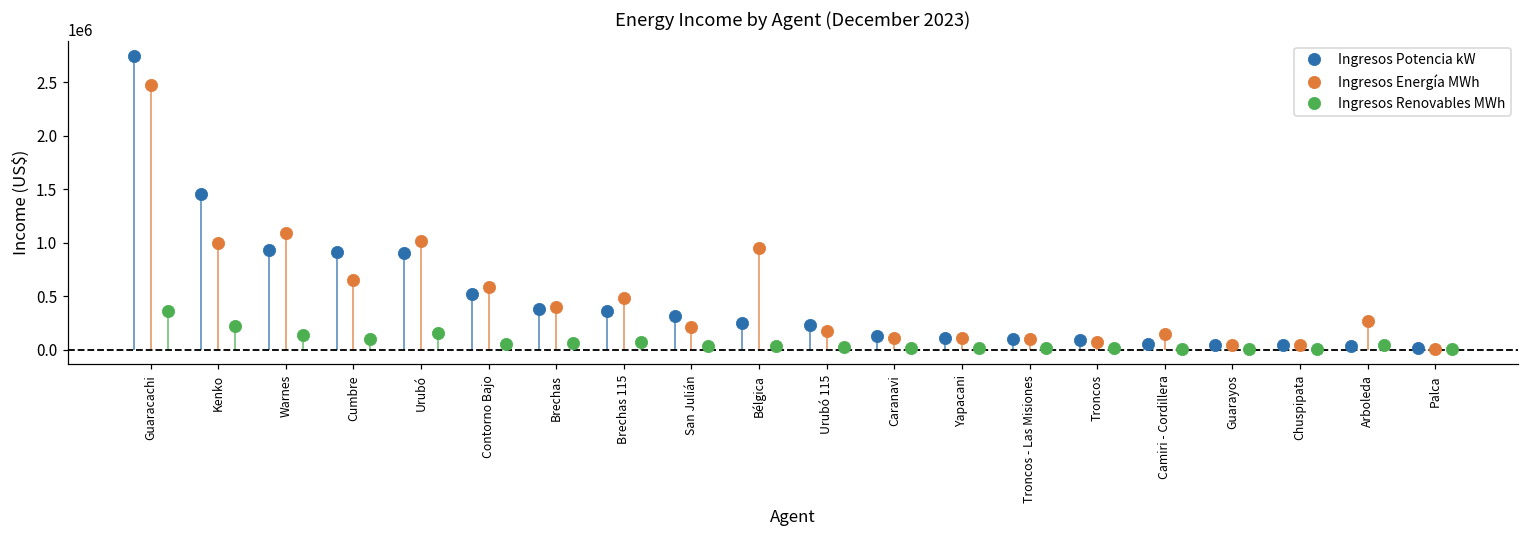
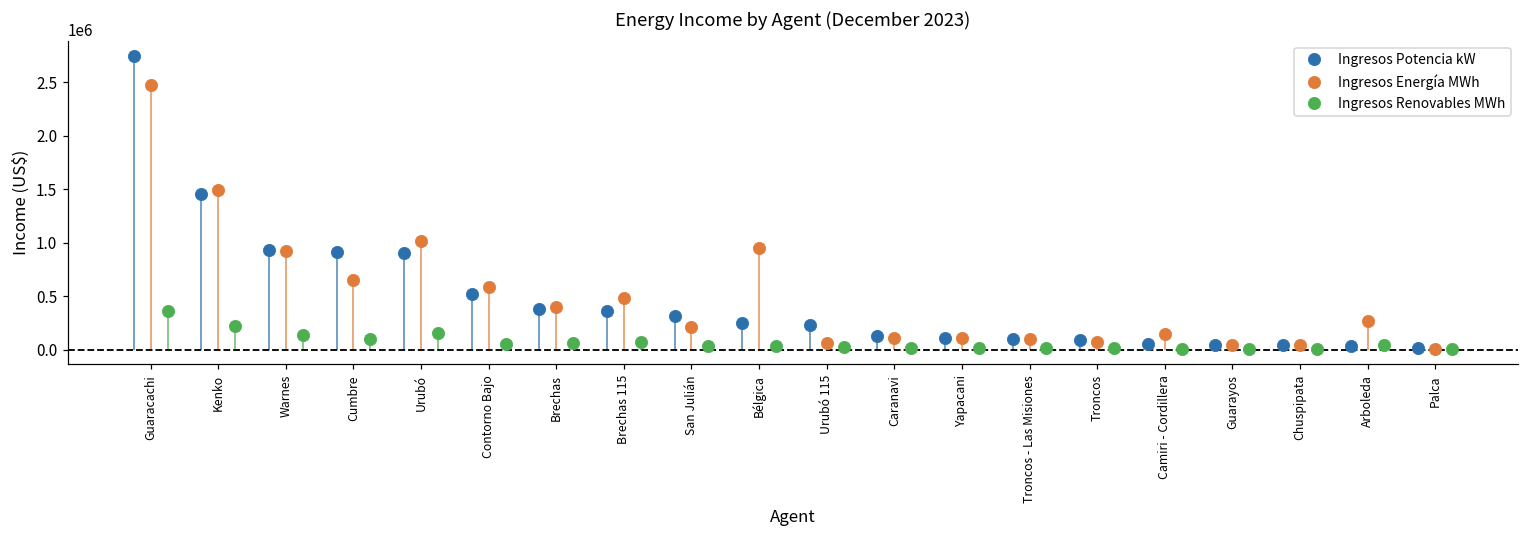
  {
    "Ingresos Energía MWh": {
      "Guaracachi": 2500000,
-     "Kenko": 1000000,
-     "Warnes": 1100000,
+     "Kenko": 1500000,
+     "Warnes": 900000,
      "Cumbre": 600000,
      "Urubó": 1000000,
      "Contorno Bajo": 600000,
      "Brechas": 400000,
      "Brechas 115": 500000,
      "San Julián": 200000,
      "Bélgica": 1000000,
-     "Urubó 115": 200000,
+     "Urubó 115": 100000,
      "Caranavi": 100000,
      "Yapacani": 100000,
      "Troncos - Las Misiones": 100000,
      "Troncos": 100000,
      "Camiri - Cordillera": 100000,
      "Guarayos": 0,
      "Chuspipata": 0,
      "Arboleda": 300000,
      "Palca": 0
    }
  }
